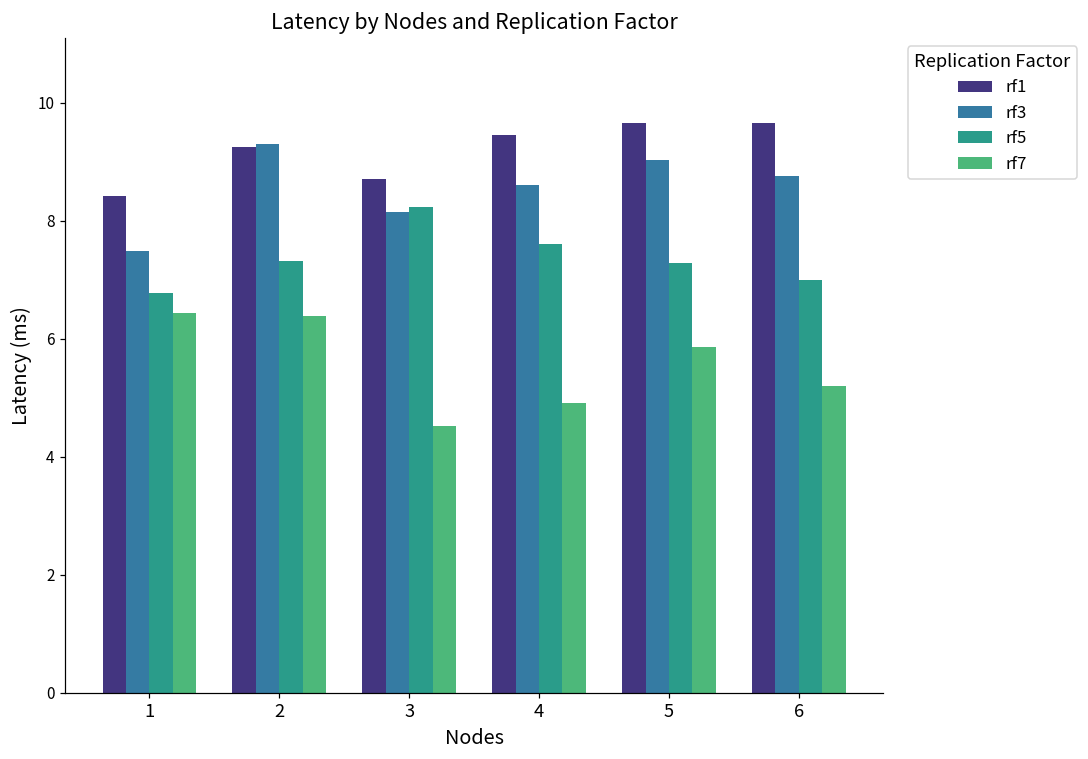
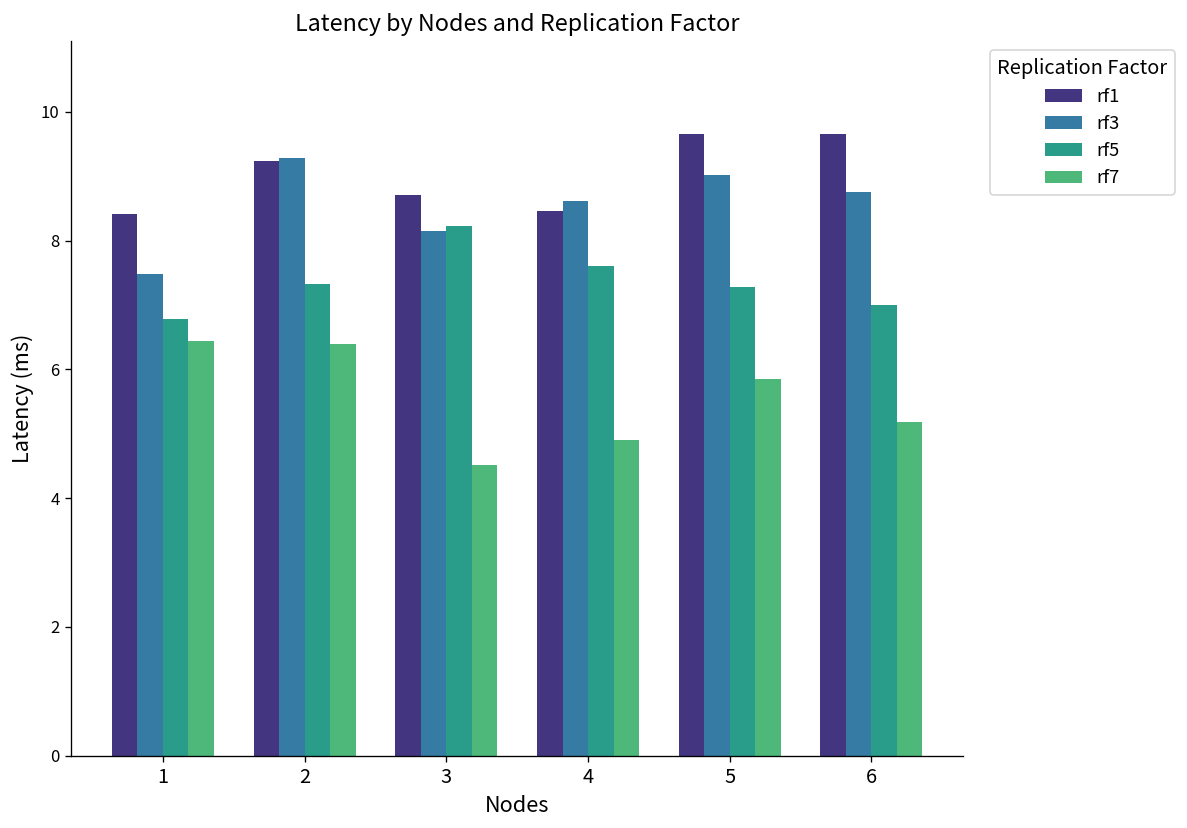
  {
    "rf1": {
      "1": 8.4,
      "2": 9.2,
      "3": 8.7,
-     "4": 9.5,
+     "4": 8.5,
      "5": 9.7,
      "6": 9.7
    }
  }
